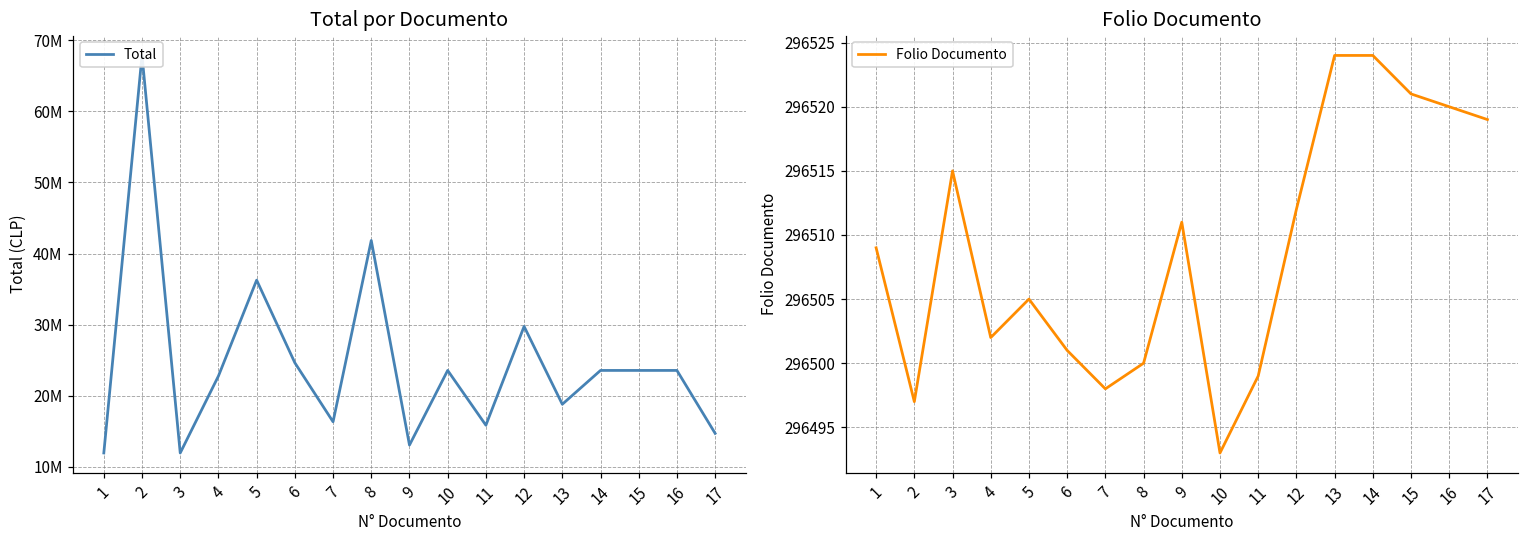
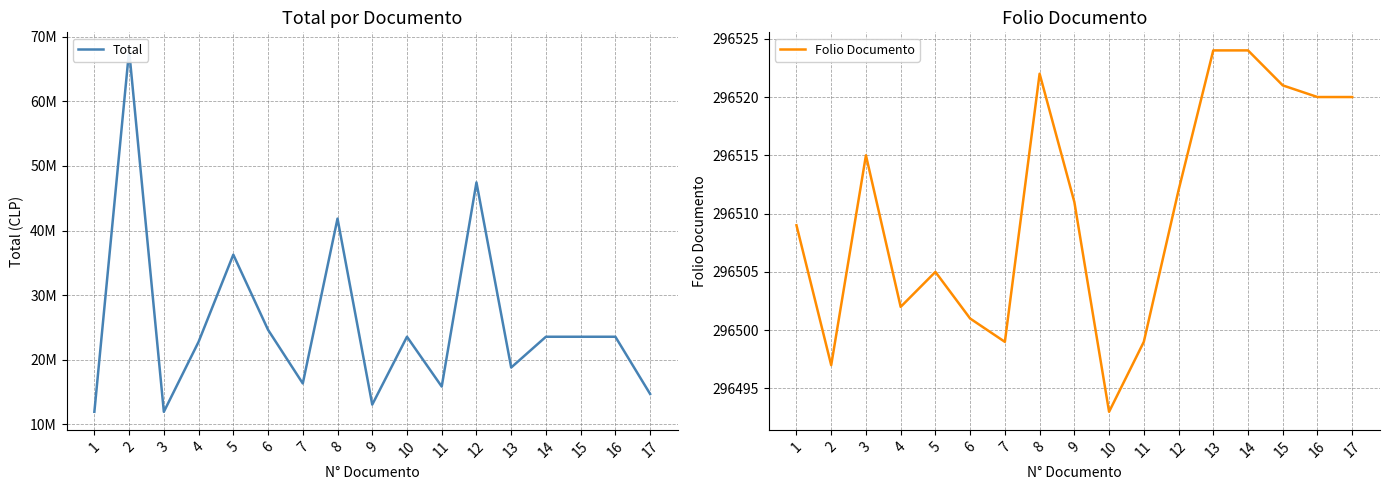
  {
    "Total por Documento": {
      "1": 12000000,
      "3": 12000000,
      "4": 23000000,
      "5": 36000000,
      "6": 25000000,
      "7": 16000000,
      "8": 42000000,
      "9": 13000000,
      "10": 24000000,
      "11": 16000000,
-     "12": 30000000,
+     "12": 47000000,
      "13": 19000000,
      "14": 24000000,
      "15": 24000000,
      "16": 24000000,
      "17": 15000000
    },
    "Folio Documento": {
      "1": 296509,
      "2": 296497,
      "3": 296515,
      "4": 296502,
      "5": 296505,
      "6": 296501,
-     "7": 296498,
-     "8": 296500,
+     "7": 296499,
+     "8": 296522,
      "9": 296511,
      "10": 296493,
      "11": 296499,
      "12": 296512,
      "13": 296524,
      "14": 296524,
      "15": 296521,
      "16": 296520,
-     "17": 296519
+     "17": 296520
    }
  }
